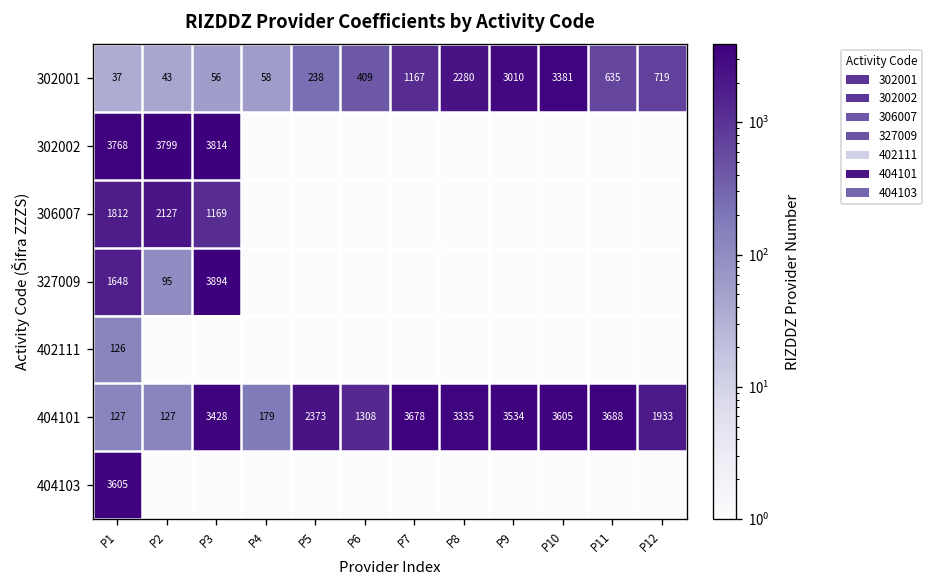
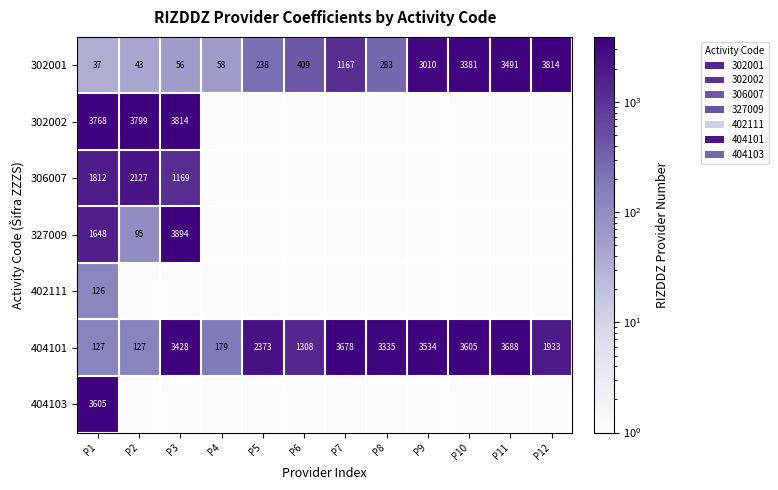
  {
    "302001": {
      "P1": 37,
      "P2": 43,
      "P3": 56,
      "P4": 58,
      "P5": 238,
      "P6": 409,
      "P7": 1167,
-     "P8": 2280,
+     "P8": 283,
      "P9": 3010,
      "P10": 3381,
-     "P11": 635,
-     "P12": 719
+     "P11": 3491,
+     "P12": 3814
    },
    "302002": {
      "P1": 3768,
      "P2": 3799,
      "P3": 3814
    },
    "306007": {
      "P1": 1812,
      "P2": 2127,
      "P3": 1169
    },
    "327009": {
      "P1": 1648,
      "P2": 95,
      "P3": 3894
    },
    "402111": {
      "P1": 126
    },
    "404101": {
      "P1": 127,
      "P2": 127,
      "P3": 3428,
      "P4": 179,
      "P5": 2373,
      "P6": 1308,
      "P7": 3678,
      "P8": 3335,
      "P9": 3534,
      "P10": 3605,
      "P11": 3688,
      "P12": 1933
    },
    "404103": {
      "P1": 3605
    }
  }
